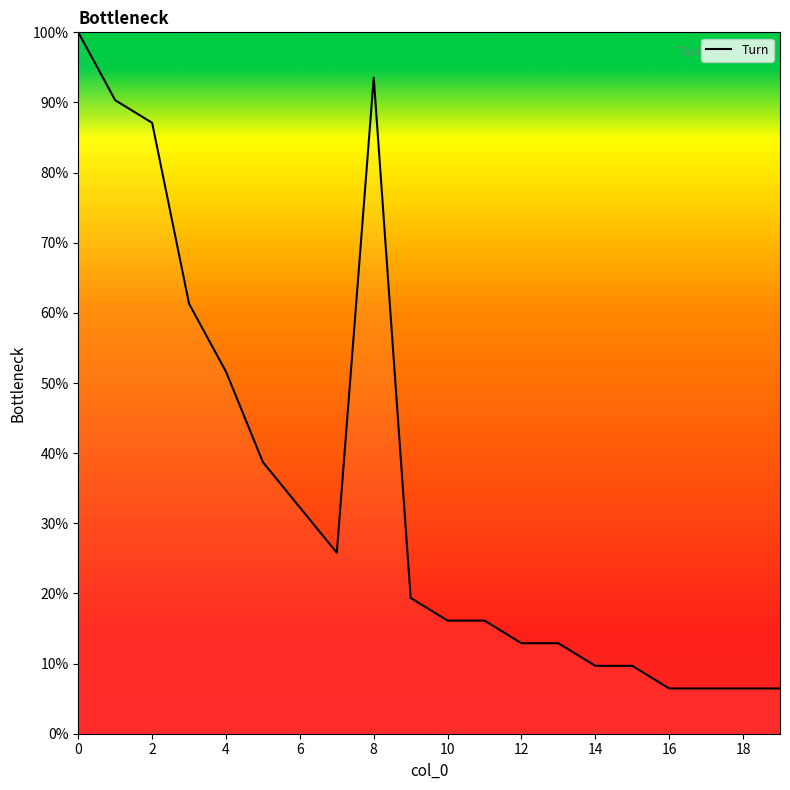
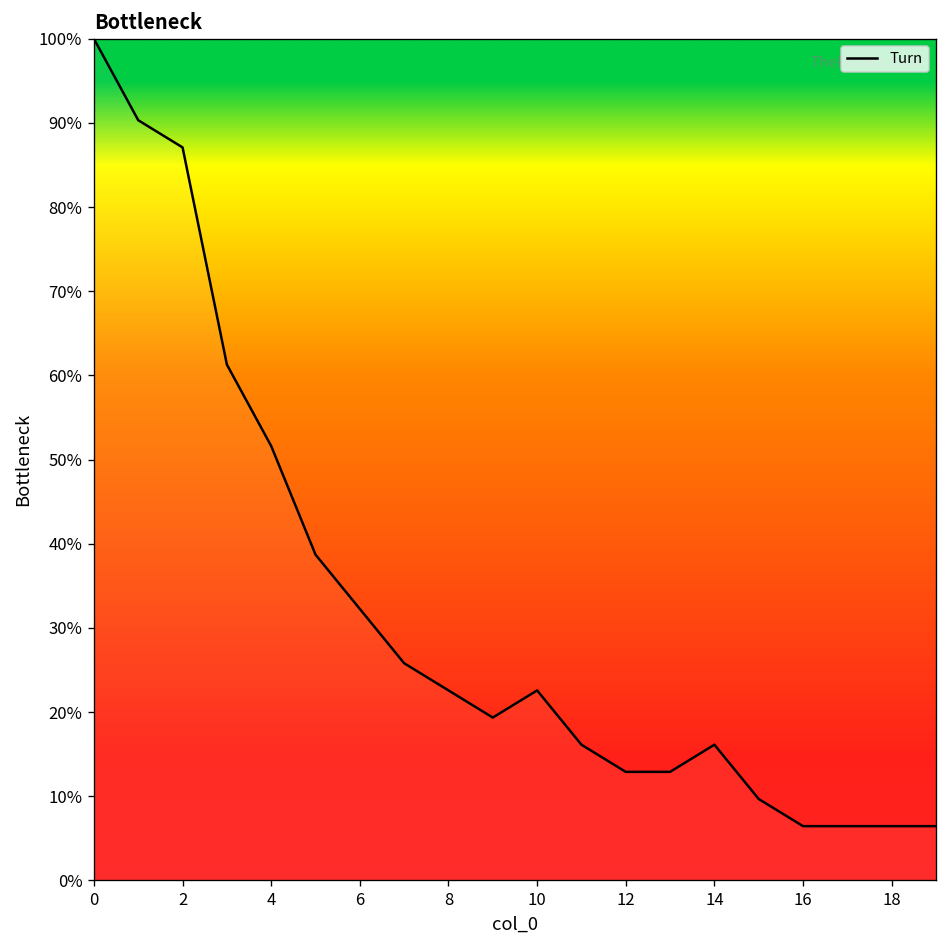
  {
    "0": "100%",
    "2": "87%",
    "4": "52%",
    "6": "32%",
-   "8": "94%",
-   "10": "16%",
+   "8": "23%",
+   "10": "23%",
    "12": "13%",
-   "14": "10%",
+   "14": "16%",
    "16": "6%",
    "18": "6%"
  }
